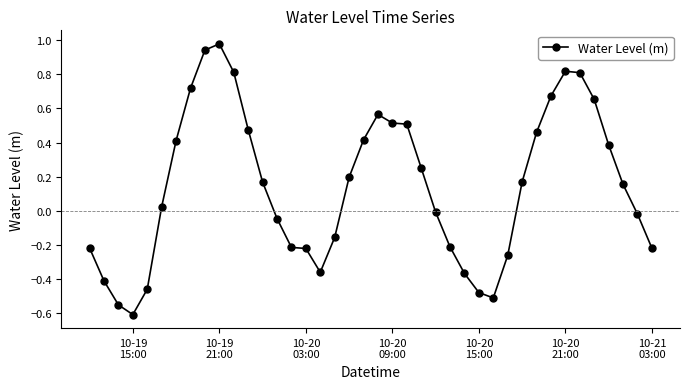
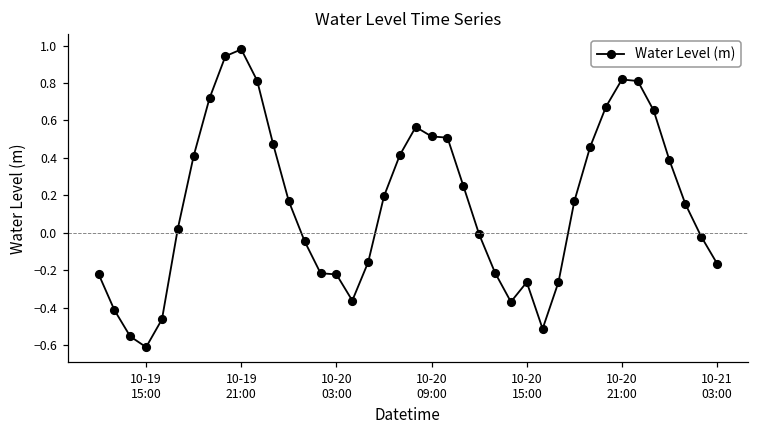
  {
    "10-19 15:00": -0.61,
    "10-19 21:00": 0.98,
    "10-20 03:00": -0.22,
    "10-20 09:00": 0.51,
-   "10-20 15:00": -0.48,
+   "10-20 15:00": -0.26,
    "10-20 21:00": 0.82,
-   "10-21 03:00": -0.22
+   "10-21 03:00": -0.16
  }
